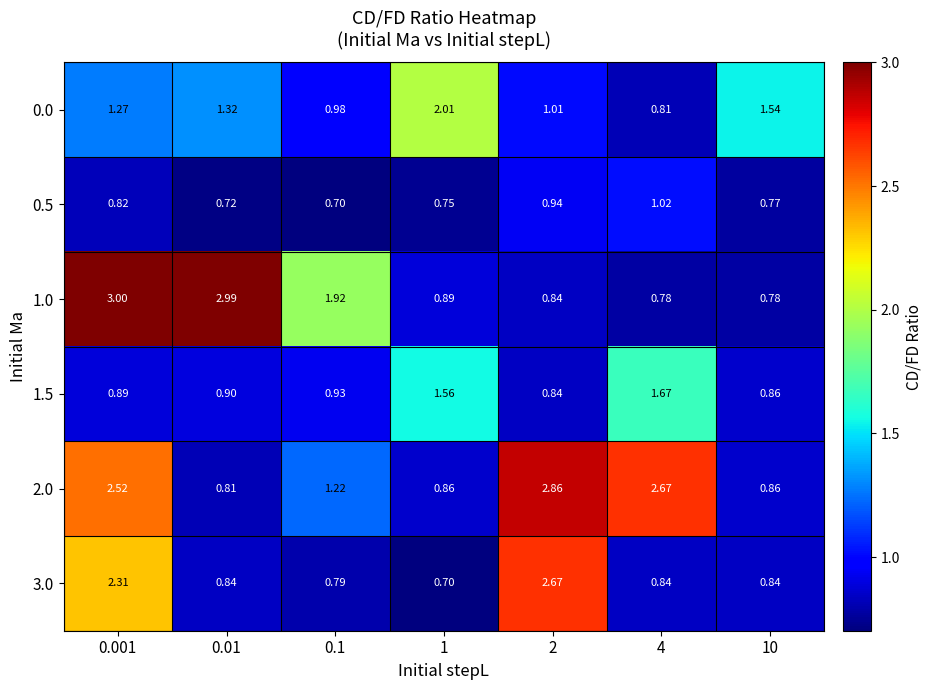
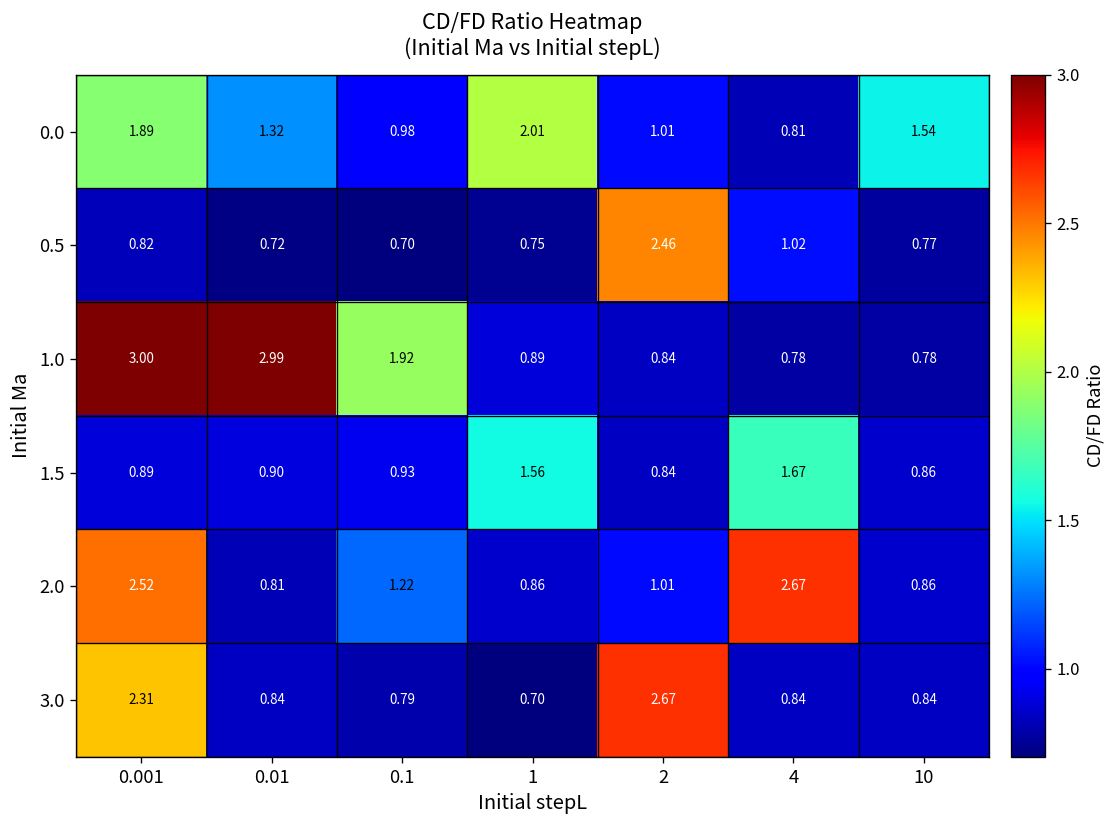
  {
    "0.0": {
-     "0.001": 1.27,
+     "0.001": 1.89,
      "0.01": 1.32,
      "0.1": 0.98,
      "1": 2.01,
      "2": 1.01,
      "4": 0.81,
      "10": 1.54
    },
    "0.5": {
      "0.001": 0.82,
      "0.01": 0.72,
      "0.1": 0.70,
      "1": 0.75,
-     "2": 0.94,
+     "2": 2.46,
      "4": 1.02,
      "10": 0.77
    },
    "1.0": {
      "0.001": 3.00,
      "0.01": 2.99,
      "0.1": 1.92,
      "1": 0.89,
      "2": 0.84,
      "4": 0.78,
      "10": 0.78
    },
    "1.5": {
      "0.001": 0.89,
      "0.01": 0.90,
      "0.1": 0.93,
      "1": 1.56,
      "2": 0.84,
      "4": 1.67,
      "10": 0.86
    },
    "2.0": {
      "0.001": 2.52,
      "0.01": 0.81,
      "0.1": 1.22,
      "1": 0.86,
-     "2": 2.86,
+     "2": 1.01,
      "4": 2.67,
      "10": 0.86
    },
    "3.0": {
      "0.001": 2.31,
      "0.01": 0.84,
      "0.1": 0.79,
      "1": 0.70,
      "2": 2.67,
      "4": 0.84,
      "10": 0.84
    }
  }
